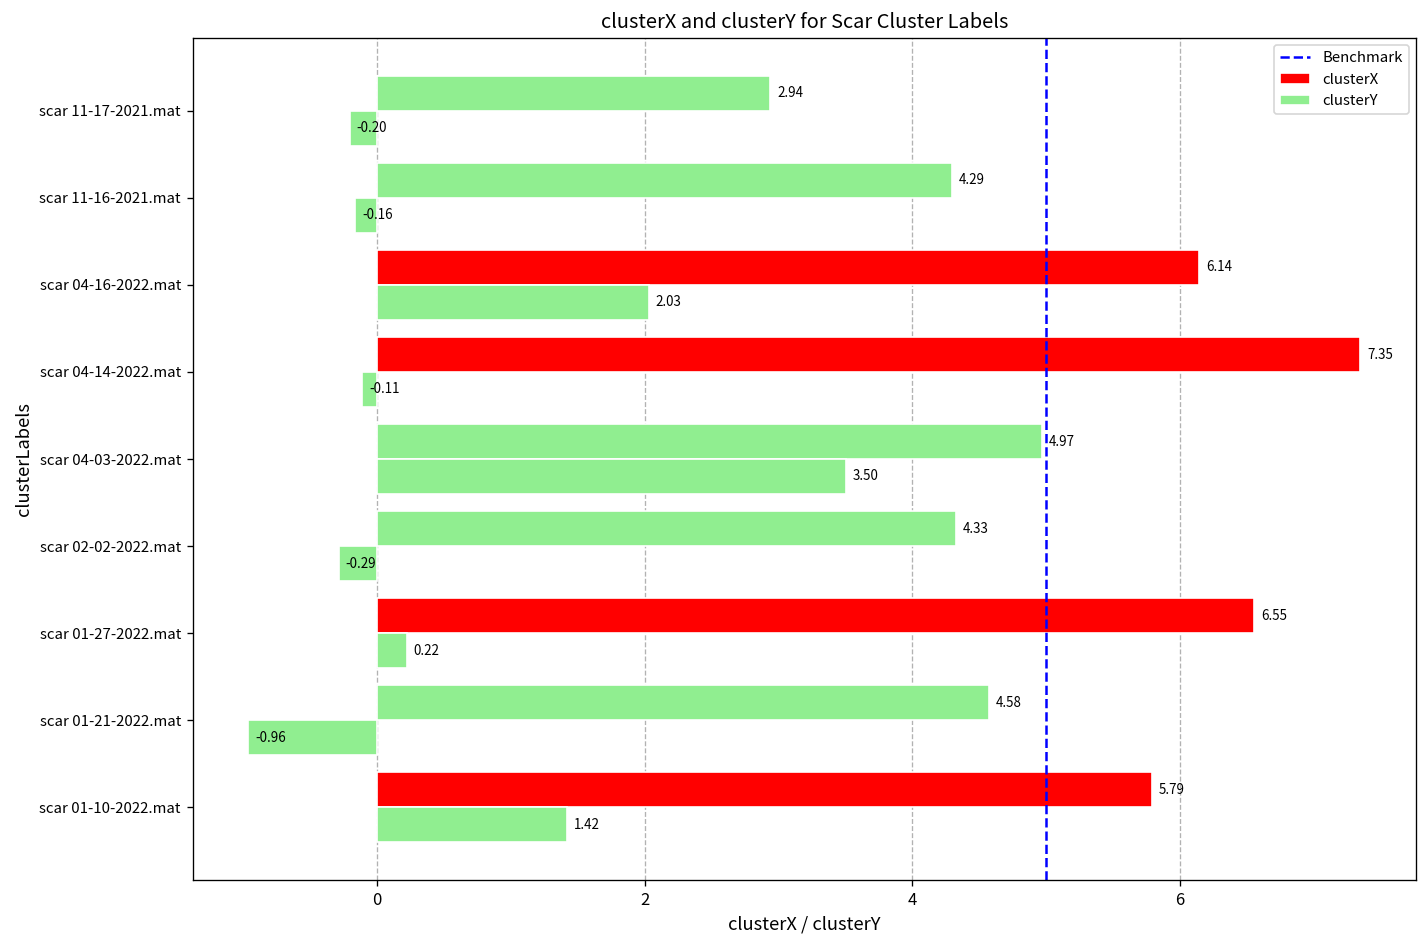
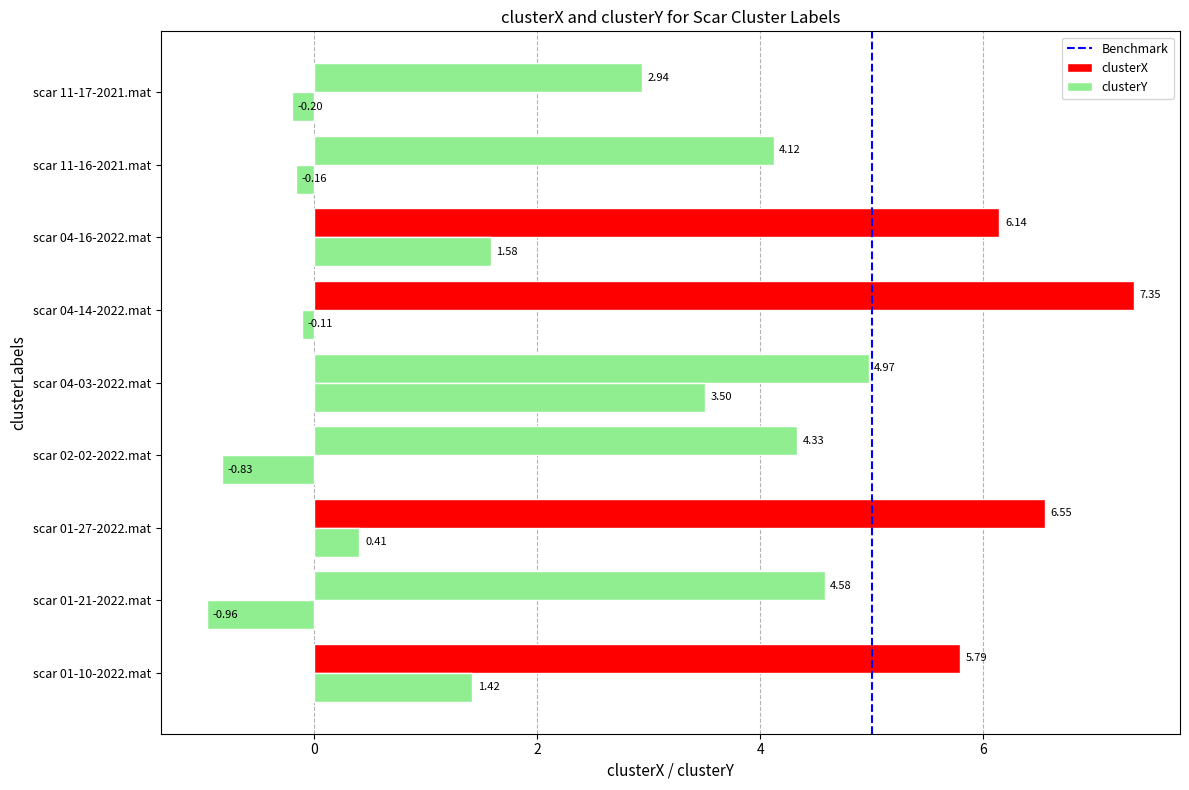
  {
    "clusterX": {
      "scar 11-17-2021.mat": 2.94,
-     "scar 11-16-2021.mat": 4.29,
+     "scar 11-16-2021.mat": 4.12,
      "scar 04-16-2022.mat": 6.14,
      "scar 04-14-2022.mat": 7.35,
      "scar 04-03-2022.mat": 4.97,
      "scar 02-02-2022.mat": 4.33,
      "scar 01-27-2022.mat": 6.55,
      "scar 01-21-2022.mat": 4.58,
      "scar 01-10-2022.mat": 5.79
    },
    "clusterY": {
      "scar 11-17-2021.mat": -0.20,
      "scar 11-16-2021.mat": -0.16,
-     "scar 04-16-2022.mat": 2.03,
+     "scar 04-16-2022.mat": 1.58,
      "scar 04-14-2022.mat": -0.11,
      "scar 04-03-2022.mat": 3.50,
-     "scar 02-02-2022.mat": -0.29,
-     "scar 01-27-2022.mat": 0.22,
+     "scar 02-02-2022.mat": -0.83,
+     "scar 01-27-2022.mat": 0.41,
      "scar 01-21-2022.mat": -0.96,
      "scar 01-10-2022.mat": 1.42
    }
  }
